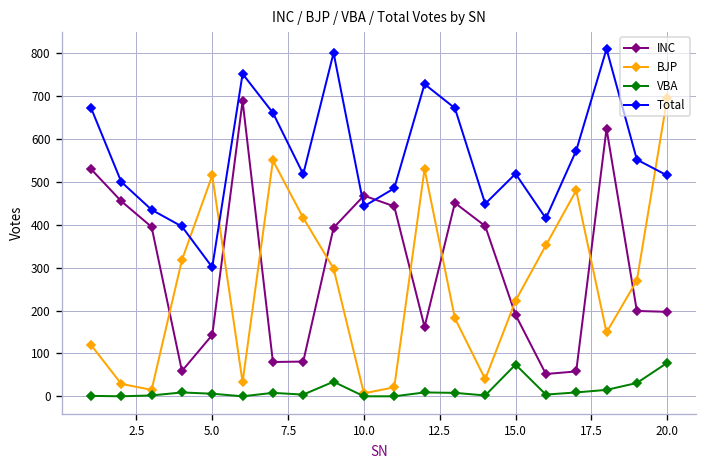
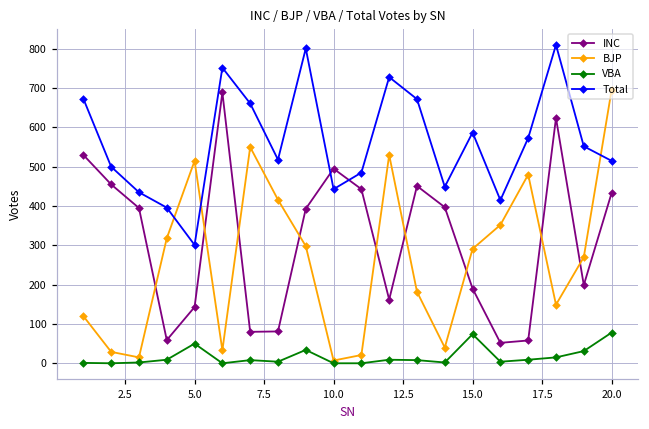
  {
    "INC": {
      "5.0": 140,
-     "10.0": 470,
+     "10.0": 500,
      "15.0": 190,
-     "20.0": 200
+     "20.0": 430
    },
    "BJP": {
      "5.0": 520,
-     "15.0": 220
+     "15.0": 290
    },
    "VBA": {
-     "5.0": 10,
+     "5.0": 50,
      "15.0": 70,
      "20.0": 80
    },
    "Total": {
      "5.0": 300,
      "10.0": 440,
-     "15.0": 520,
+     "15.0": 590,
      "20.0": 520
    }
  }
